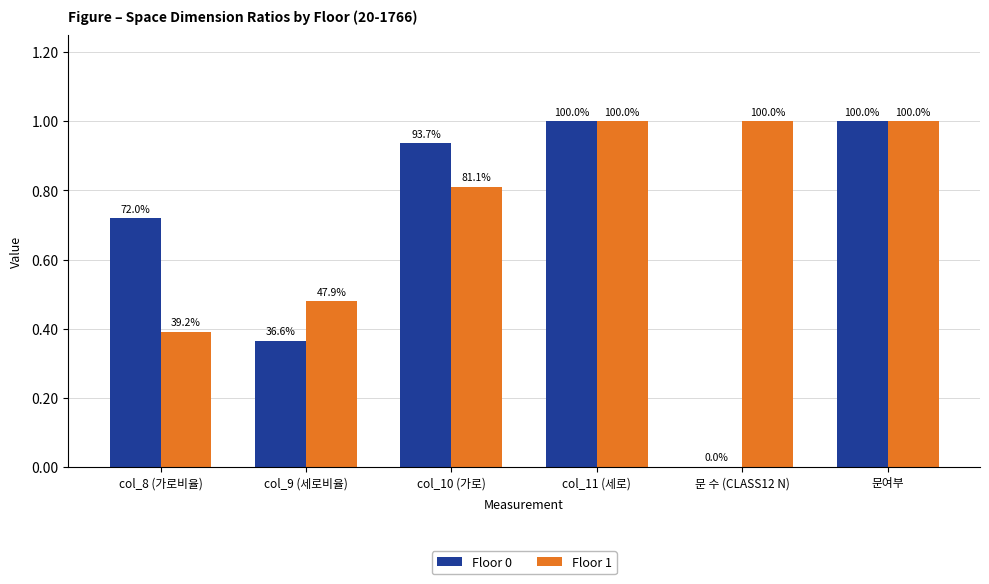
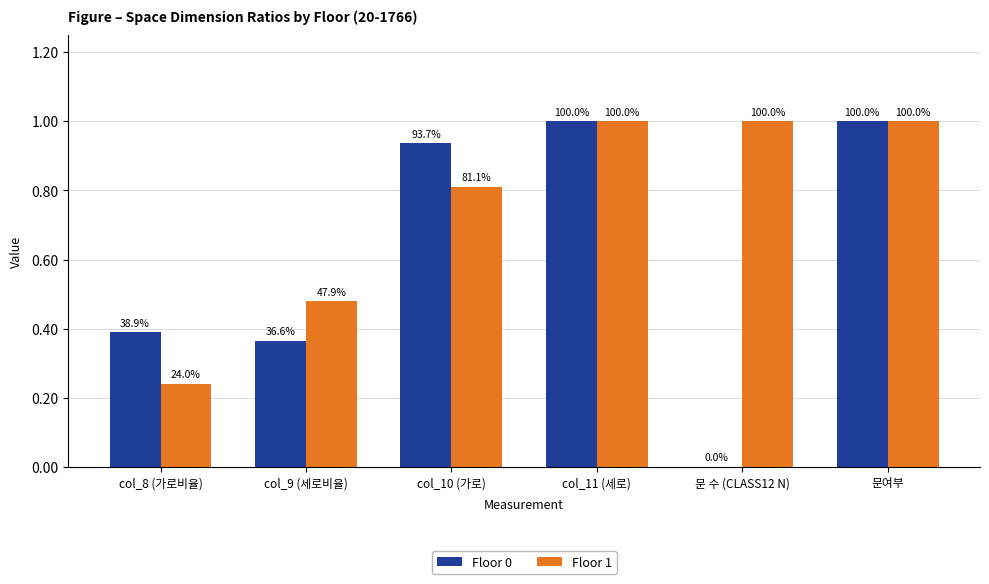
  {
    "Floor 0": {
-     "col_8 (가로비율)": "72.0%",
+     "col_8 (가로비율)": "38.9%",
      "col_9 (세로비율)": "36.6%",
      "col_10 (가로)": "93.7%",
      "col_11 (세로)": "100.0%",
      "문 수 (CLASS12 N)": "0.0%",
      "문여부": "100.0%"
    },
    "Floor 1": {
-     "col_8 (가로비율)": "39.2%",
+     "col_8 (가로비율)": "24.0%",
      "col_9 (세로비율)": "47.9%",
      "col_10 (가로)": "81.1%",
      "col_11 (세로)": "100.0%",
      "문 수 (CLASS12 N)": "100.0%",
      "문여부": "100.0%"
    }
  }
